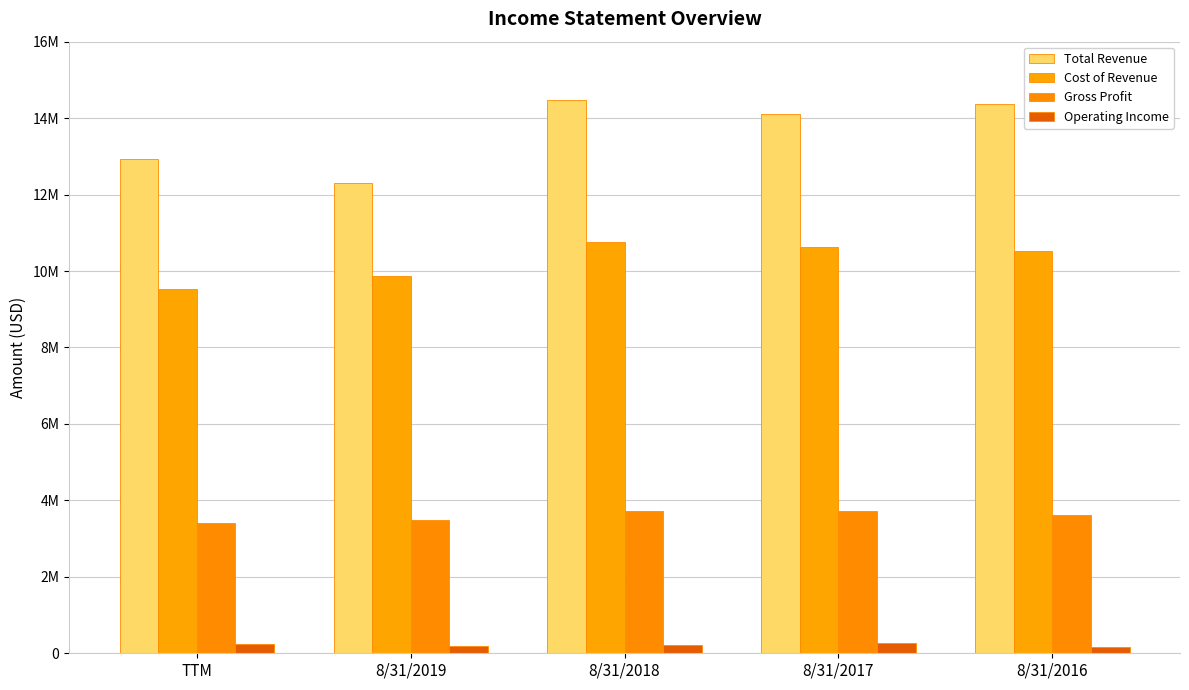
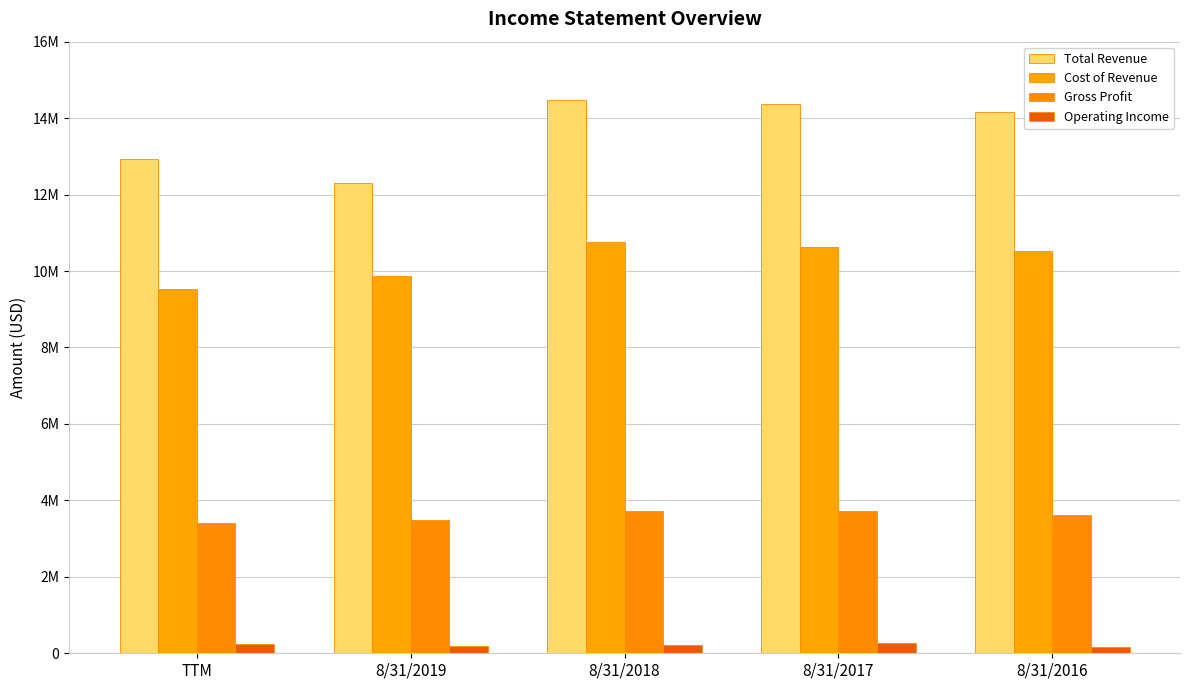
  {
    "Total Revenue": {
      "TTM": 12900000,
      "8/31/2019": 12300000,
      "8/31/2018": 14500000,
-     "8/31/2017": 14100000,
-     "8/31/2016": 14400000
+     "8/31/2017": 14400000,
+     "8/31/2016": 14200000
    }
  }
